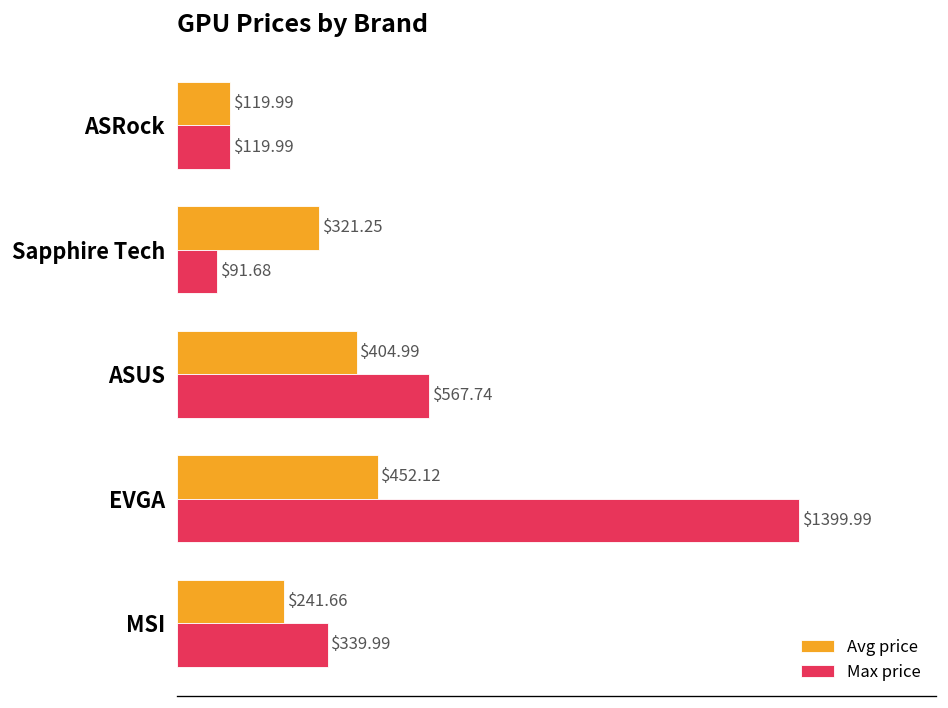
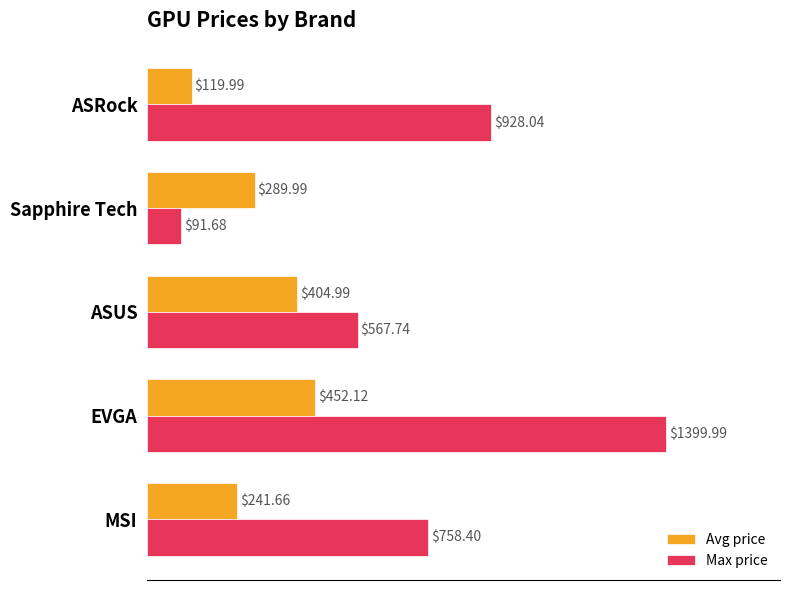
  {
    "Avg price": {
      "ASRock": "$119.99",
-     "Sapphire Tech": "$321.25",
+     "Sapphire Tech": "$289.99",
      "ASUS": "$404.99",
      "EVGA": "$452.12",
      "MSI": "$241.66"
    },
    "Max price": {
-     "ASRock": "$119.99",
+     "ASRock": "$928.04",
      "Sapphire Tech": "$91.68",
      "ASUS": "$567.74",
      "EVGA": "$1399.99",
-     "MSI": "$339.99"
+     "MSI": "$758.40"
    }
  }
